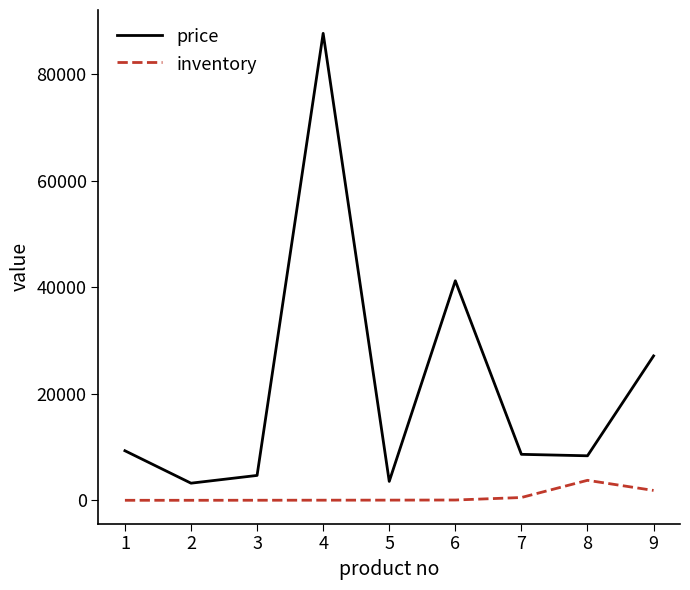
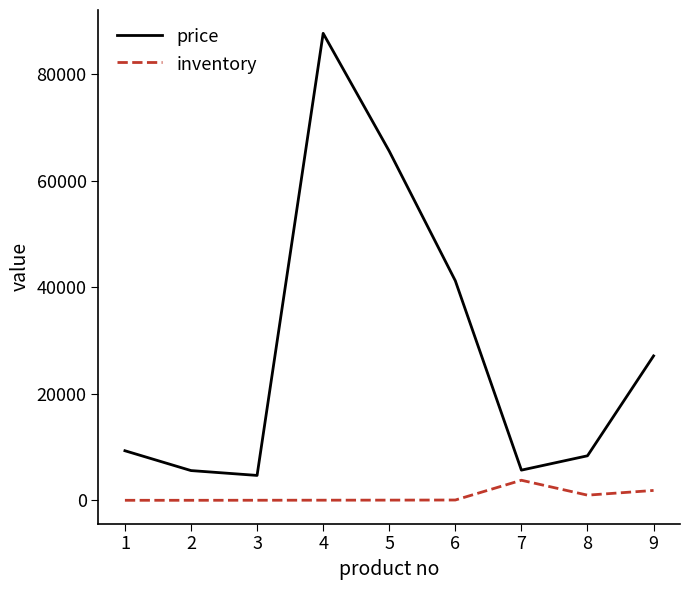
  {
    "price": {
      "1": 9000,
-     "2": 3000,
+     "2": 6000,
      "3": 5000,
      "4": 88000,
-     "5": 4000,
+     "5": 66000,
      "6": 41000,
-     "7": 9000,
+     "7": 6000,
      "8": 8000,
      "9": 27000
    },
    "inventory": {
      "1": 0,
      "2": 0,
      "3": 0,
      "4": 0,
      "5": 0,
      "6": 0,
-     "7": 1000,
-     "8": 4000,
+     "7": 4000,
+     "8": 1000,
      "9": 2000
    }
  }
